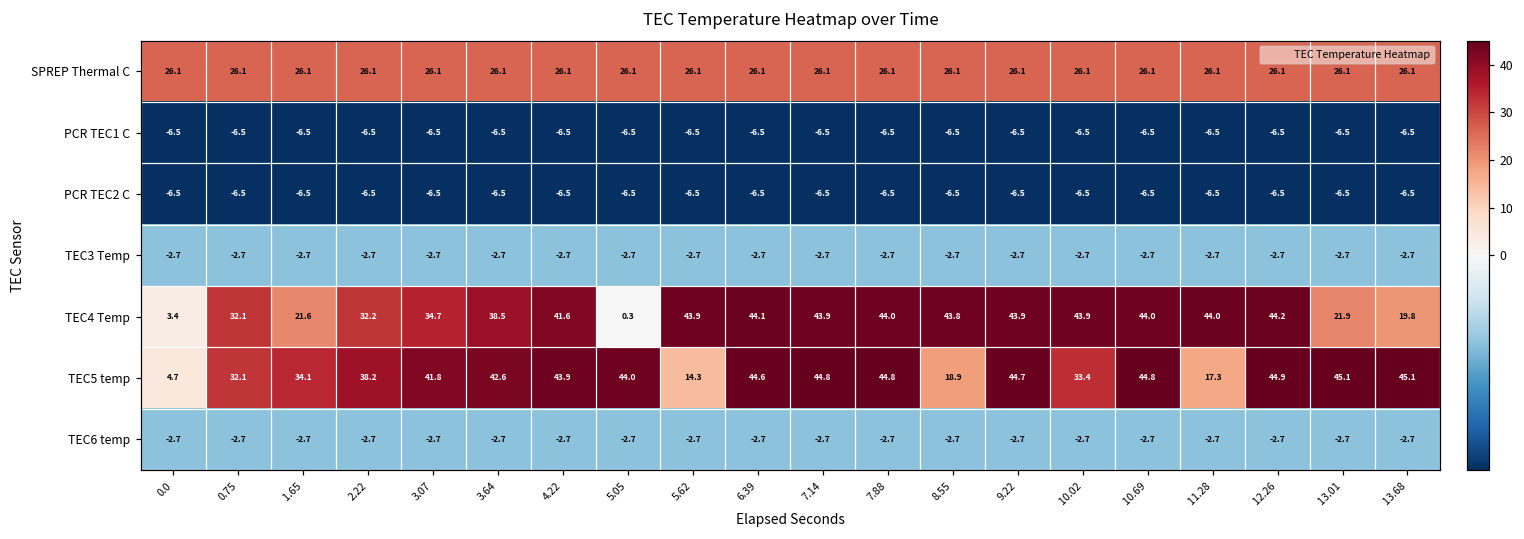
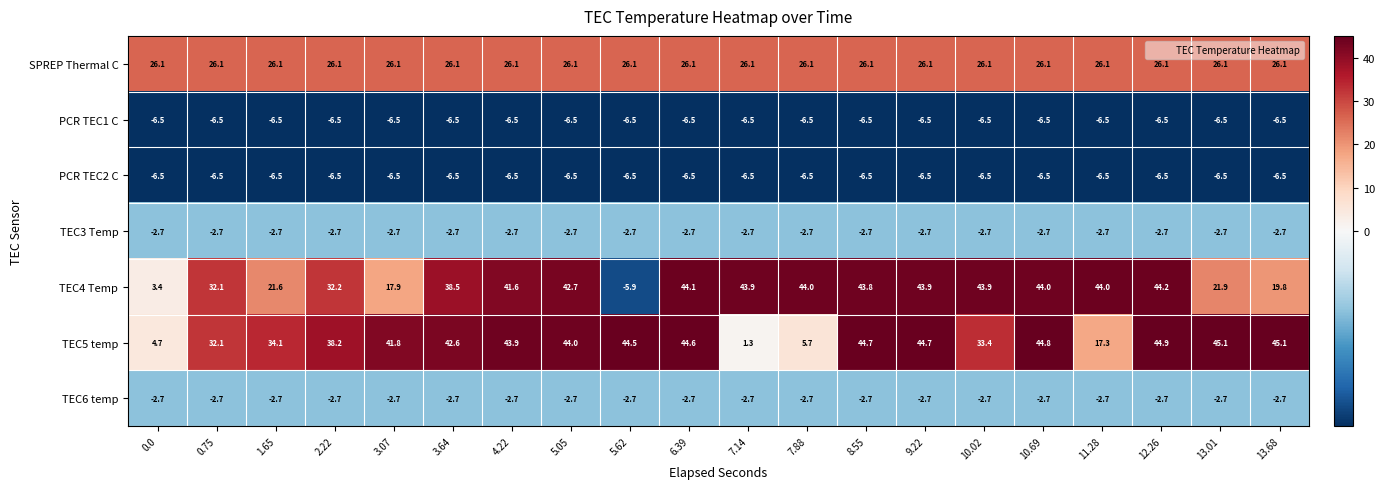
  {
    "SPREP Thermal C": {
      "0.0": 26.1,
      "0.75": 26.1,
      "1.65": 26.1,
      "2.22": 26.1,
      "3.07": 26.1,
      "3.64": 26.1,
      "4.22": 26.1,
      "5.05": 26.1,
      "5.62": 26.1,
      "6.39": 26.1,
      "7.14": 26.1,
      "7.88": 26.1,
      "8.55": 26.1,
      "9.22": 26.1,
      "10.02": 26.1,
      "10.69": 26.1,
      "11.28": 26.1,
      "12.26": 26.1,
      "13.01": 26.1,
      "13.68": 26.1
    },
    "PCR TEC1 C": {
      "0.0": -6.5,
      "0.75": -6.5,
      "1.65": -6.5,
      "2.22": -6.5,
      "3.07": -6.5,
      "3.64": -6.5,
      "4.22": -6.5,
      "5.05": -6.5,
      "5.62": -6.5,
      "6.39": -6.5,
      "7.14": -6.5,
      "7.88": -6.5,
      "8.55": -6.5,
      "9.22": -6.5,
      "10.02": -6.5,
      "10.69": -6.5,
      "11.28": -6.5,
      "12.26": -6.5,
      "13.01": -6.5,
      "13.68": -6.5
    },
    "PCR TEC2 C": {
      "0.0": -6.5,
      "0.75": -6.5,
      "1.65": -6.5,
      "2.22": -6.5,
      "3.07": -6.5,
      "3.64": -6.5,
      "4.22": -6.5,
      "5.05": -6.5,
      "5.62": -6.5,
      "6.39": -6.5,
      "7.14": -6.5,
      "7.88": -6.5,
      "8.55": -6.5,
      "9.22": -6.5,
      "10.02": -6.5,
      "10.69": -6.5,
      "11.28": -6.5,
      "12.26": -6.5,
      "13.01": -6.5,
      "13.68": -6.5
    },
    "TEC3 Temp": {
      "0.0": -2.7,
      "0.75": -2.7,
      "1.65": -2.7,
      "2.22": -2.7,
      "3.07": -2.7,
      "3.64": -2.7,
      "4.22": -2.7,
      "5.05": -2.7,
      "5.62": -2.7,
      "6.39": -2.7,
      "7.14": -2.7,
      "7.88": -2.7,
      "8.55": -2.7,
      "9.22": -2.7,
      "10.02": -2.7,
      "10.69": -2.7,
      "11.28": -2.7,
      "12.26": -2.7,
      "13.01": -2.7,
      "13.68": -2.7
    },
    "TEC4 Temp": {
      "0.0": 3.4,
      "0.75": 32.1,
      "1.65": 21.6,
      "2.22": 32.2,
-     "3.07": 34.7,
+     "3.07": 17.9,
      "3.64": 38.5,
      "4.22": 41.6,
-     "5.05": 0.3,
-     "5.62": 43.9,
+     "5.05": 42.7,
+     "5.62": -5.9,
      "6.39": 44.1,
      "7.14": 43.9,
      "7.88": 44.0,
      "8.55": 43.8,
      "9.22": 43.9,
      "10.02": 43.9,
      "10.69": 44.0,
      "11.28": 44.0,
      "12.26": 44.2,
      "13.01": 21.9,
      "13.68": 19.8
    },
    "TEC5 temp": {
      "0.0": 4.7,
      "0.75": 32.1,
      "1.65": 34.1,
      "2.22": 38.2,
      "3.07": 41.8,
      "3.64": 42.6,
      "4.22": 43.9,
      "5.05": 44.0,
-     "5.62": 14.3,
+     "5.62": 44.5,
      "6.39": 44.6,
-     "7.14": 44.8,
-     "7.88": 44.8,
-     "8.55": 18.9,
+     "7.14": 1.3,
+     "7.88": 5.7,
+     "8.55": 44.7,
      "9.22": 44.7,
      "10.02": 33.4,
      "10.69": 44.8,
      "11.28": 17.3,
      "12.26": 44.9,
      "13.01": 45.1,
      "13.68": 45.1
    },
    "TEC6 temp": {
      "0.0": -2.7,
      "0.75": -2.7,
      "1.65": -2.7,
      "2.22": -2.7,
      "3.07": -2.7,
      "3.64": -2.7,
      "4.22": -2.7,
      "5.05": -2.7,
      "5.62": -2.7,
      "6.39": -2.7,
      "7.14": -2.7,
      "7.88": -2.7,
      "8.55": -2.7,
      "9.22": -2.7,
      "10.02": -2.7,
      "10.69": -2.7,
      "11.28": -2.7,
      "12.26": -2.7,
      "13.01": -2.7,
      "13.68": -2.7
    }
  }
